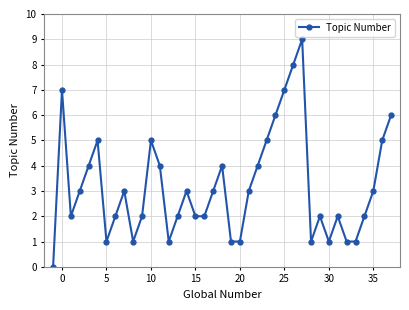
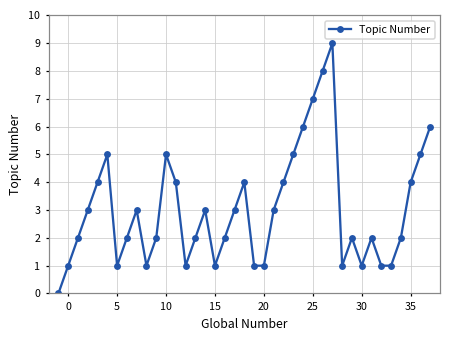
  {
-   "0": 7,
+   "0": 1,
    "5": 1,
    "10": 5,
-   "15": 2,
+   "15": 1,
    "20": 1,
    "25": 7,
    "30": 1,
-   "35": 3
+   "35": 4
  }
